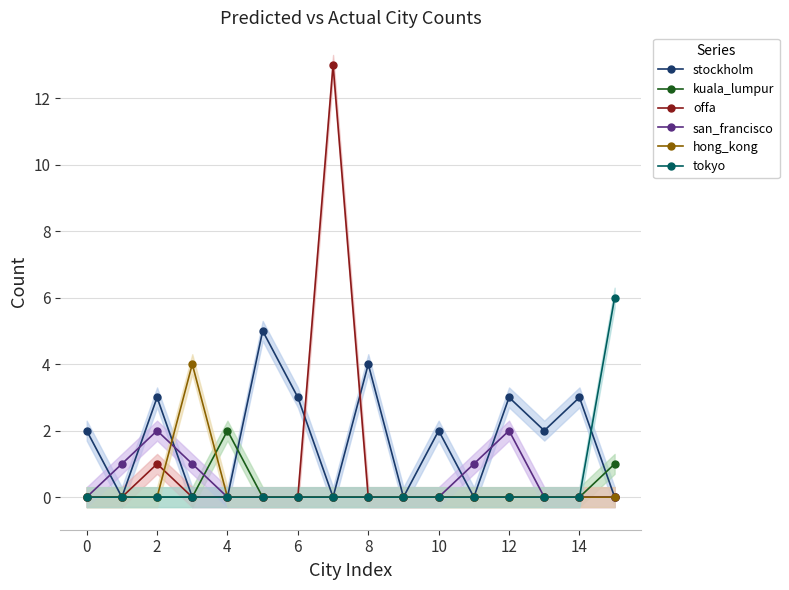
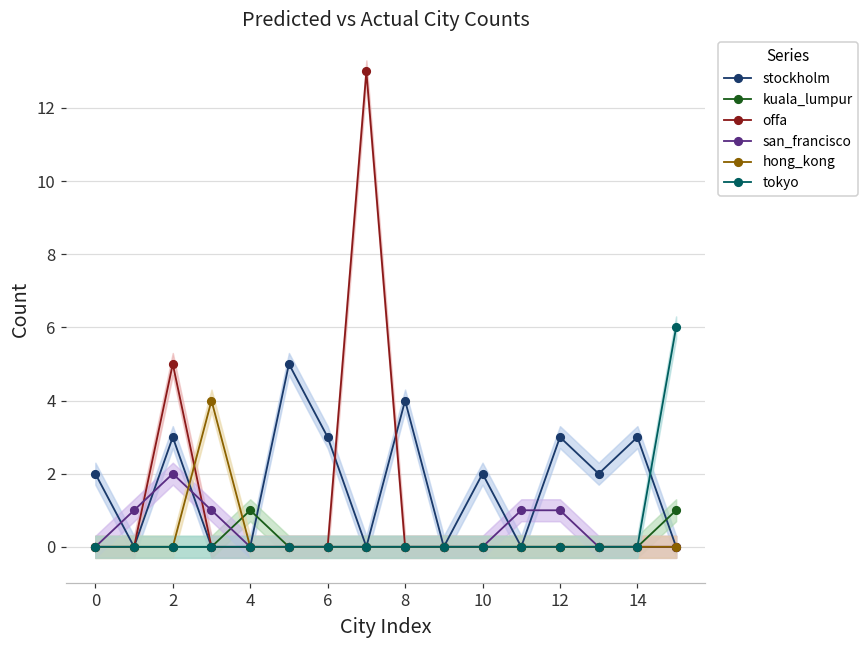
  {
    "kuala_lumpur": {
-     "4": 2
+     "4": 1
    },
    "offa": {
-     "2": 1
+     "2": 5
    },
    "san_francisco": {
      "2": 2,
-     "12": 2
+     "12": 1
    }
  }
